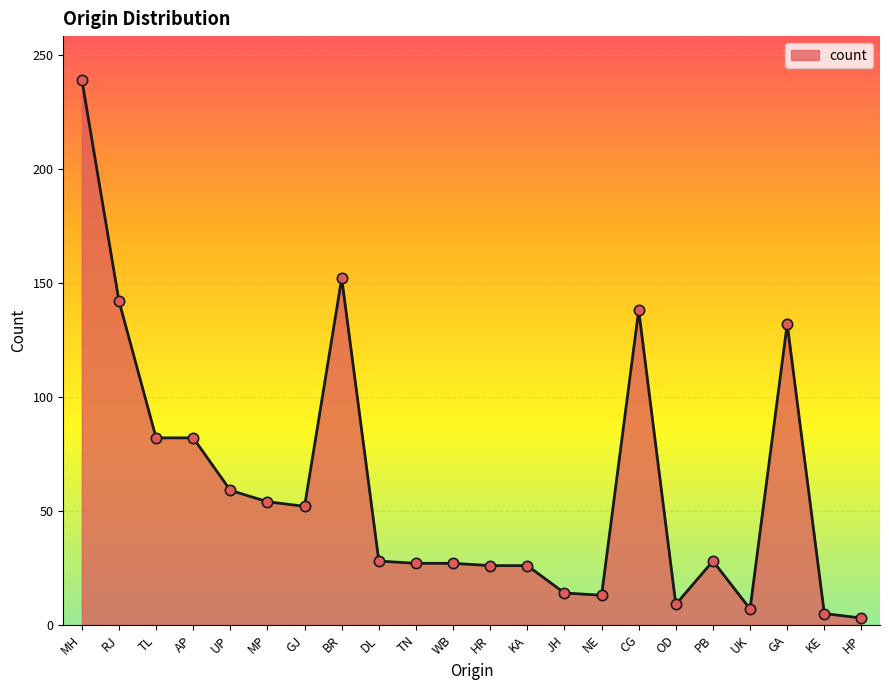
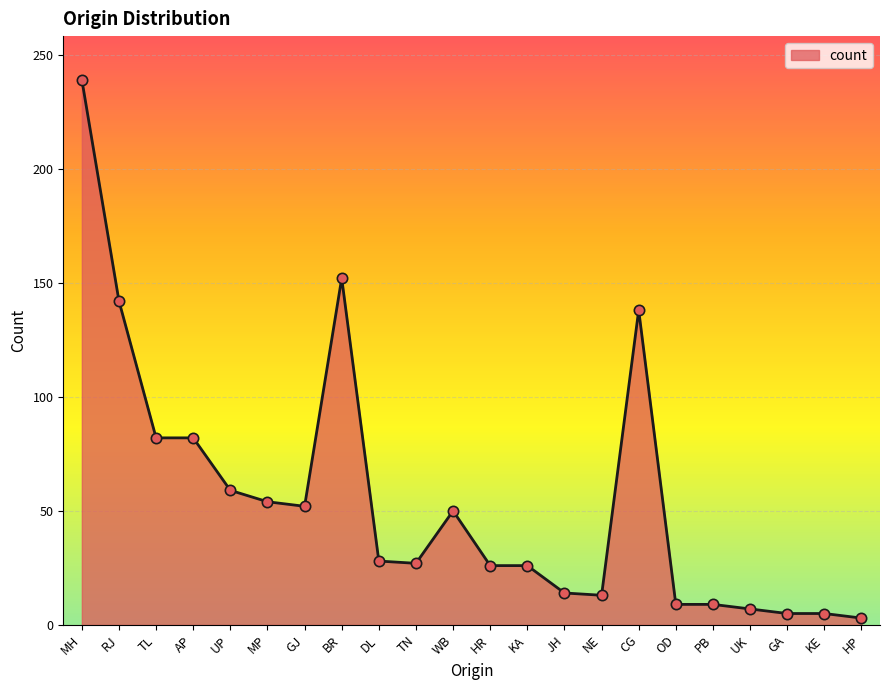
  {
    "MH": 239,
    "RJ": 142,
    "TL": 82,
    "AP": 82,
    "UP": 59,
    "MP": 54,
    "GJ": 52,
    "BR": 152,
    "DL": 28,
    "TN": 27,
-   "WB": 27,
+   "WB": 50,
    "HR": 26,
    "KA": 26,
    "JH": 14,
    "NE": 13,
    "CG": 138,
    "OD": 9,
-   "PB": 28,
+   "PB": 9,
    "UK": 7,
-   "GA": 132,
+   "GA": 5,
    "KE": 5,
    "HP": 3
  }
